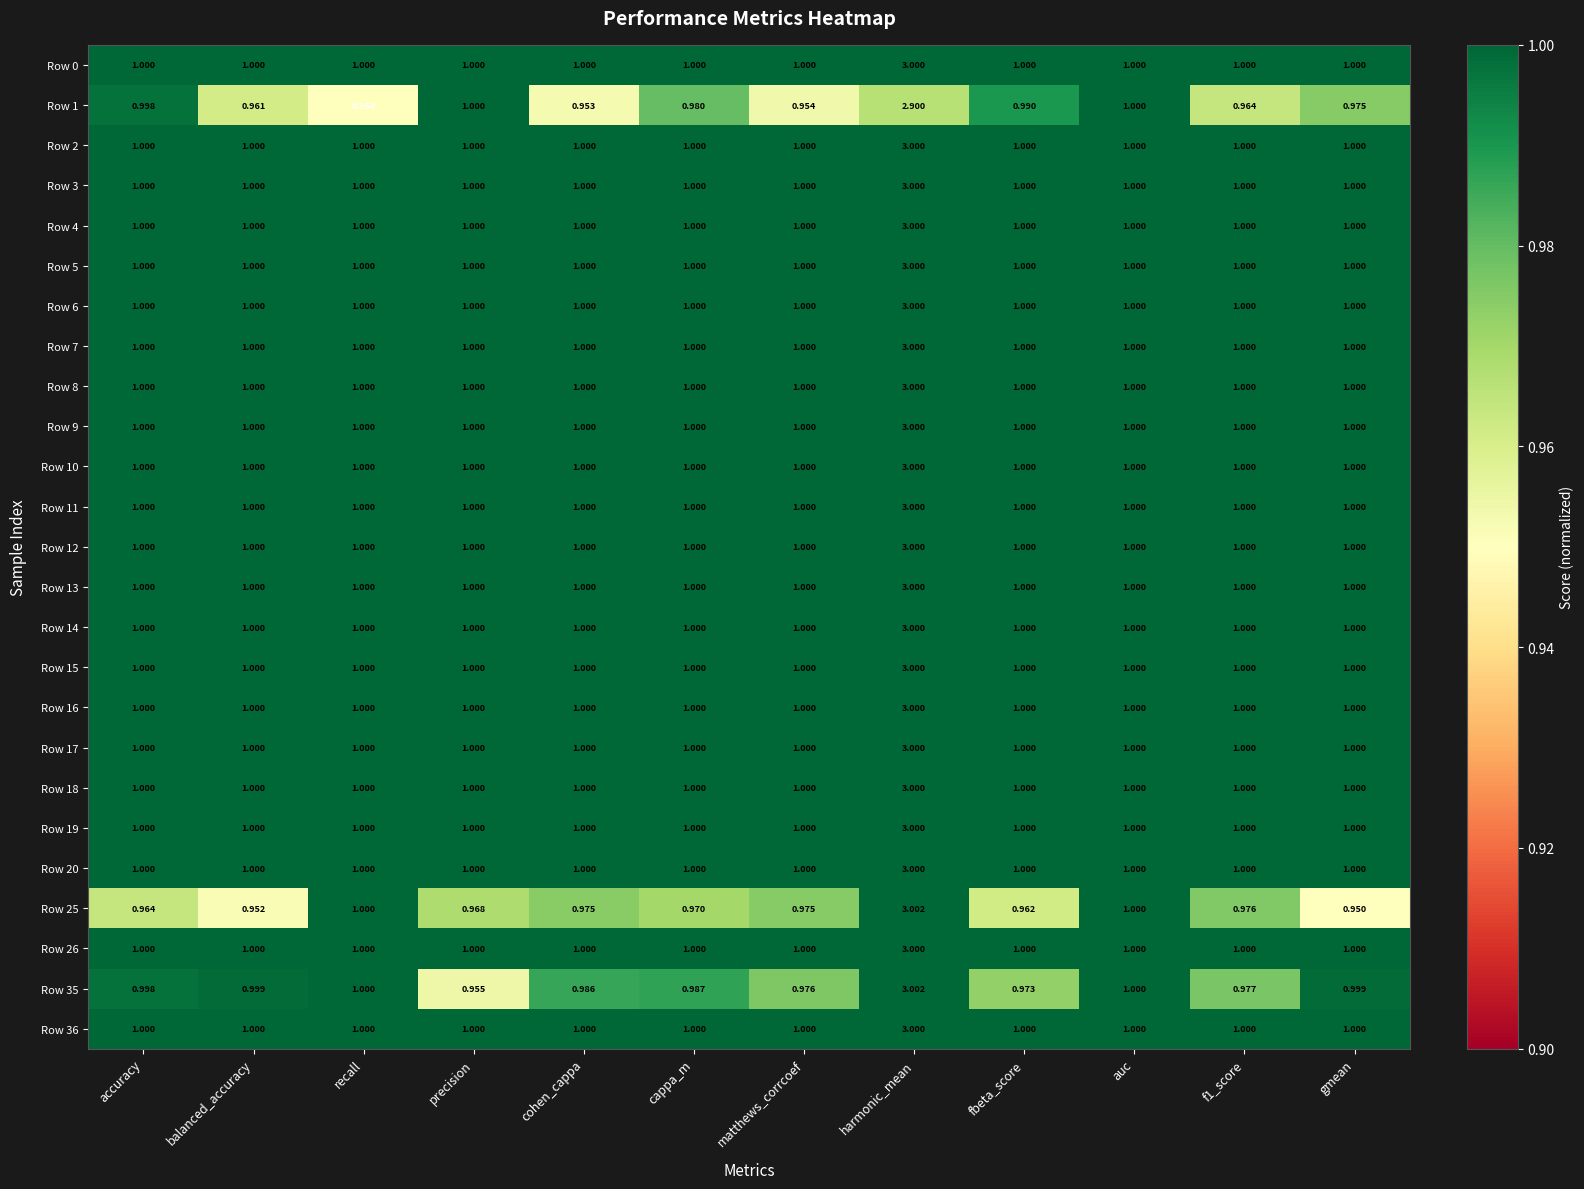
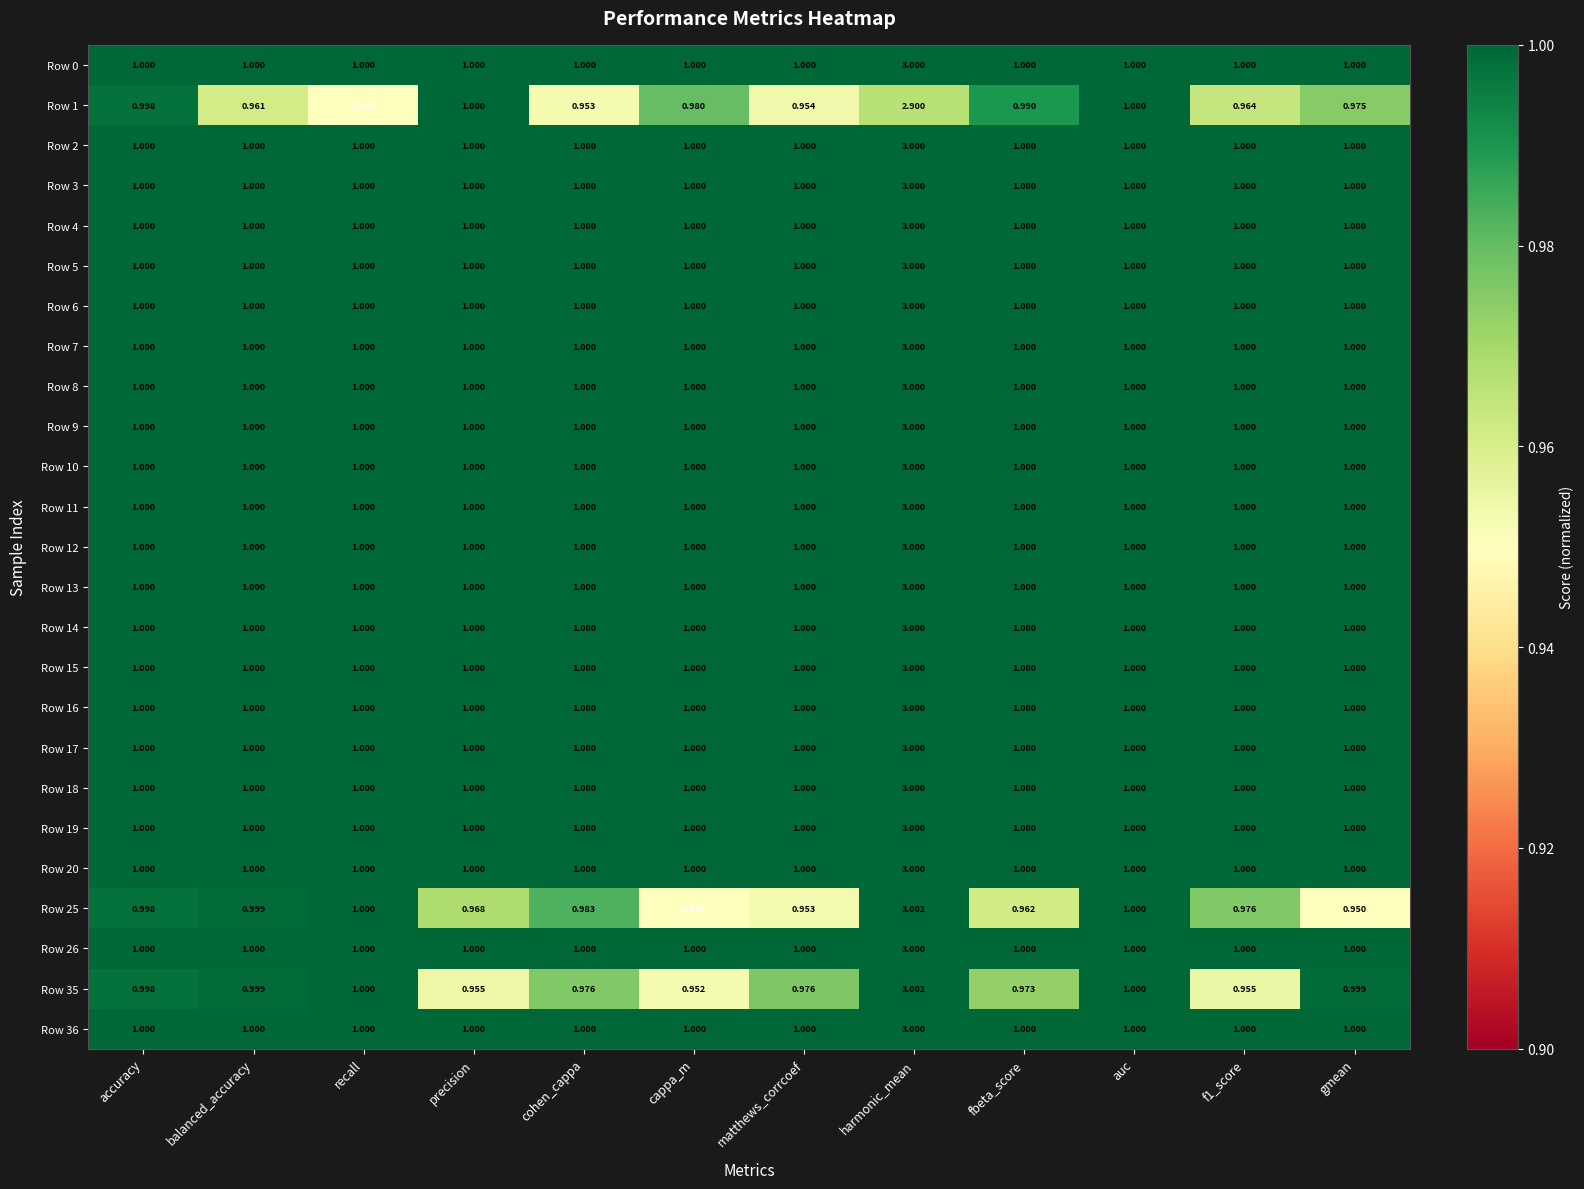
  {
    "Row 25": {
-     "accuracy": 0.964,
-     "balanced_accuracy": 0.952,
+     "accuracy": 0.998,
+     "balanced_accuracy": 0.999,
      "recall": 1.000,
      "precision": 0.968,
-     "cohen_cappa": 0.975,
-     "cappa_m": 0.970,
-     "matthews_corrcoef": 0.975,
+     "cohen_cappa": 0.983,
+     "cappa_m": 0.950,
+     "matthews_corrcoef": 0.953,
      "harmonic_mean": 3.002,
      "fbeta_score": 0.962,
      "auc": 1.000,
      "f1_score": 0.976,
      "gmean": 0.950
    },
    "Row 35": {
      "accuracy": 0.998,
      "balanced_accuracy": 0.999,
      "recall": 1.000,
      "precision": 0.955,
-     "cohen_cappa": 0.986,
-     "cappa_m": 0.987,
+     "cohen_cappa": 0.976,
+     "cappa_m": 0.952,
      "matthews_corrcoef": 0.976,
      "harmonic_mean": 3.002,
      "fbeta_score": 0.973,
      "auc": 1.000,
-     "f1_score": 0.977,
+     "f1_score": 0.955,
      "gmean": 0.999
    }
  }
